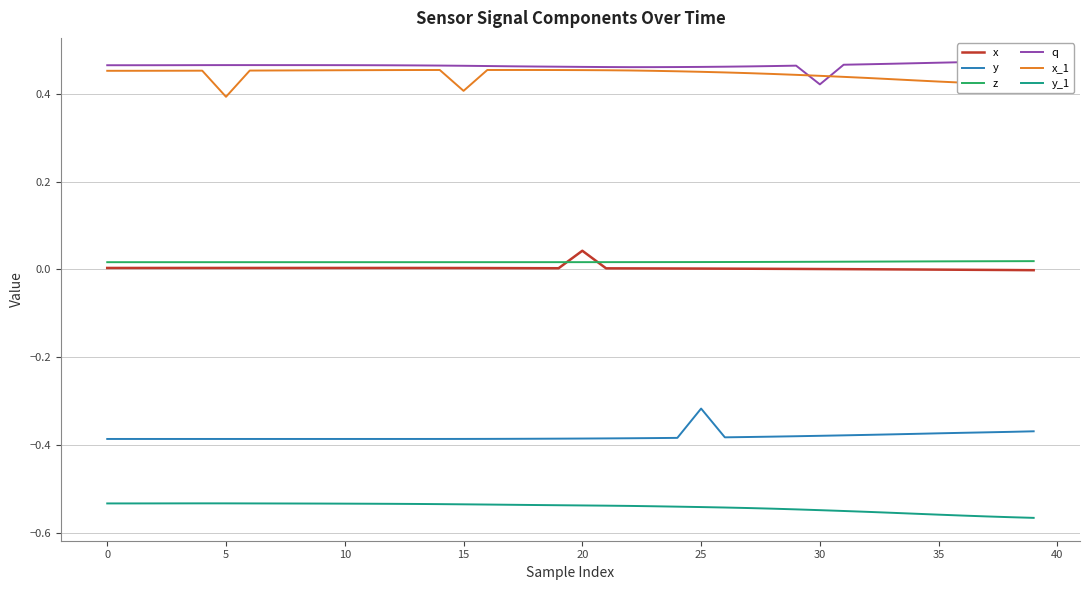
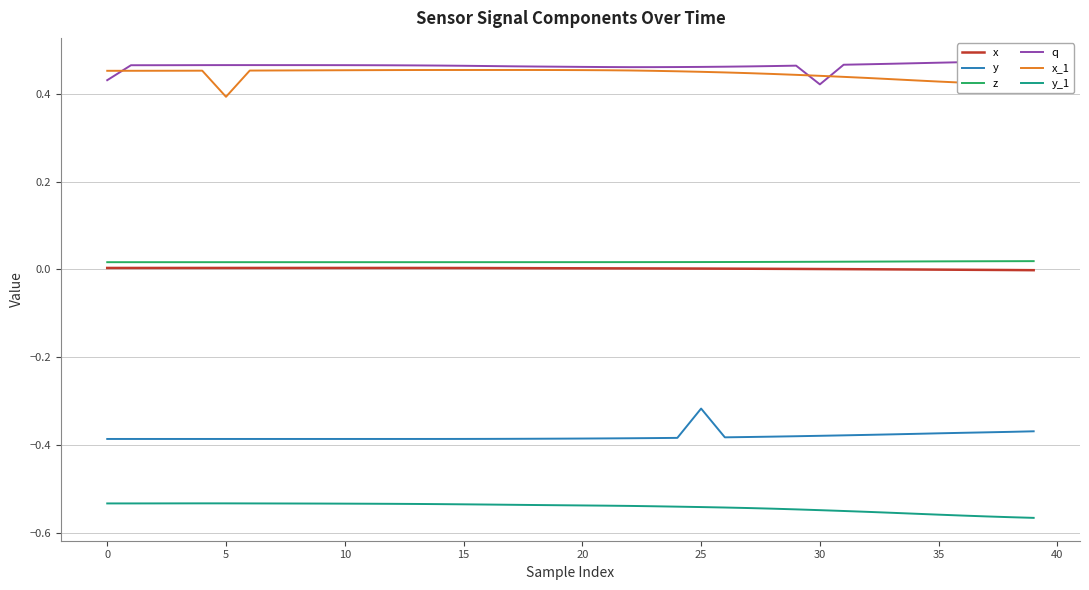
  {
    "x": {
      "0": 0.00,
      "5": 0.00,
      "10": 0.00,
      "15": 0.00,
-     "20": 0.04,
+     "20": 0.00,
      "25": 0.00,
      "30": 0.00,
      "35": 0.00
    },
    "y": {
      "0": -0.39,
      "5": -0.39,
      "10": -0.39,
      "15": -0.39,
      "20": -0.39,
      "25": -0.32,
      "30": -0.38,
      "35": -0.37
    },
    "q": {
-     "0": 0.47,
+     "0": 0.43,
      "5": 0.47,
      "10": 0.47,
      "15": 0.46,
      "20": 0.46,
      "25": 0.46,
      "30": 0.42,
      "35": 0.47
    },
    "x_1": {
      "0": 0.45,
      "5": 0.39,
      "10": 0.45,
-     "15": 0.41,
+     "15": 0.45,
      "20": 0.45,
      "25": 0.45,
      "30": 0.44,
      "35": 0.43
    }
  }
